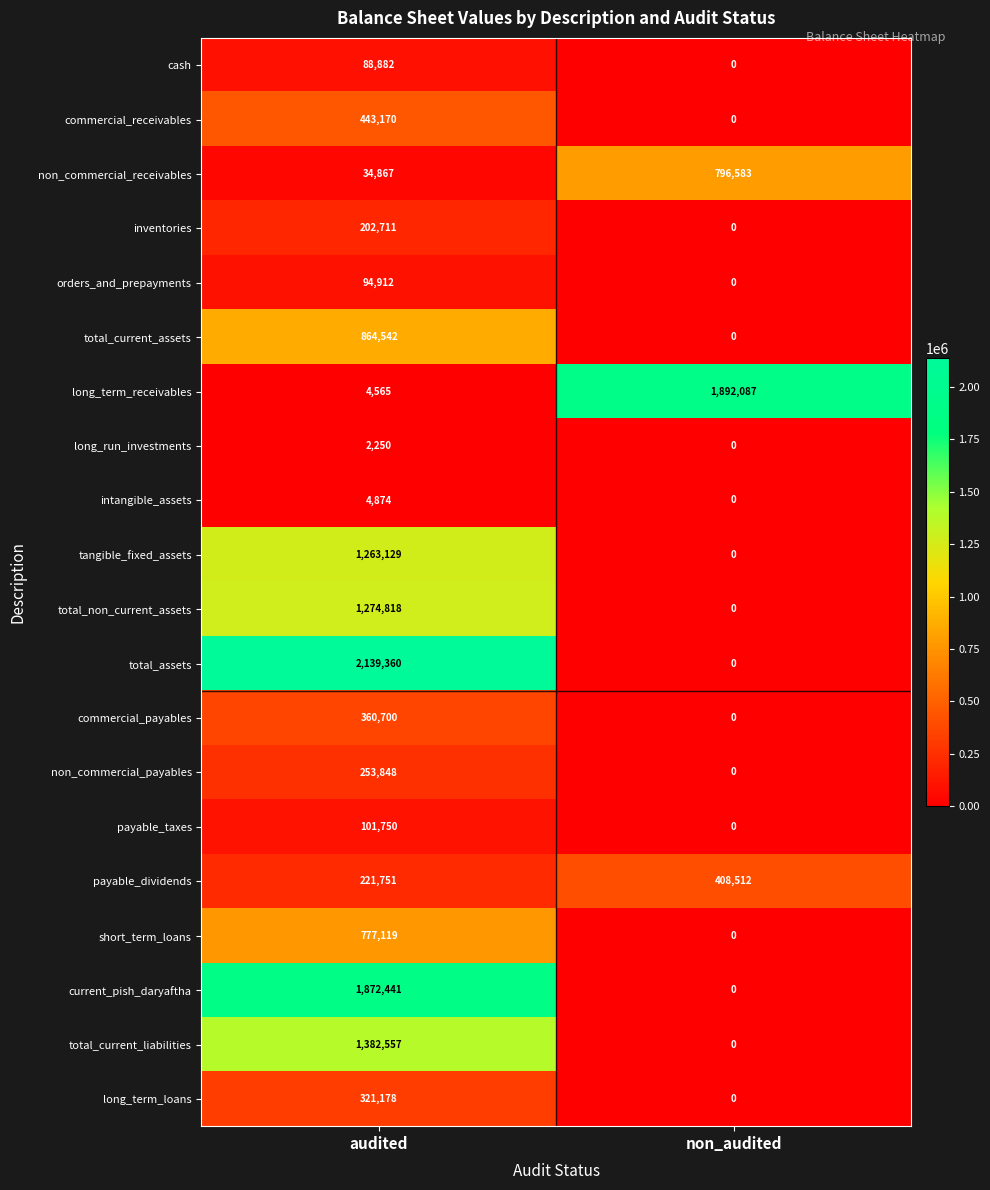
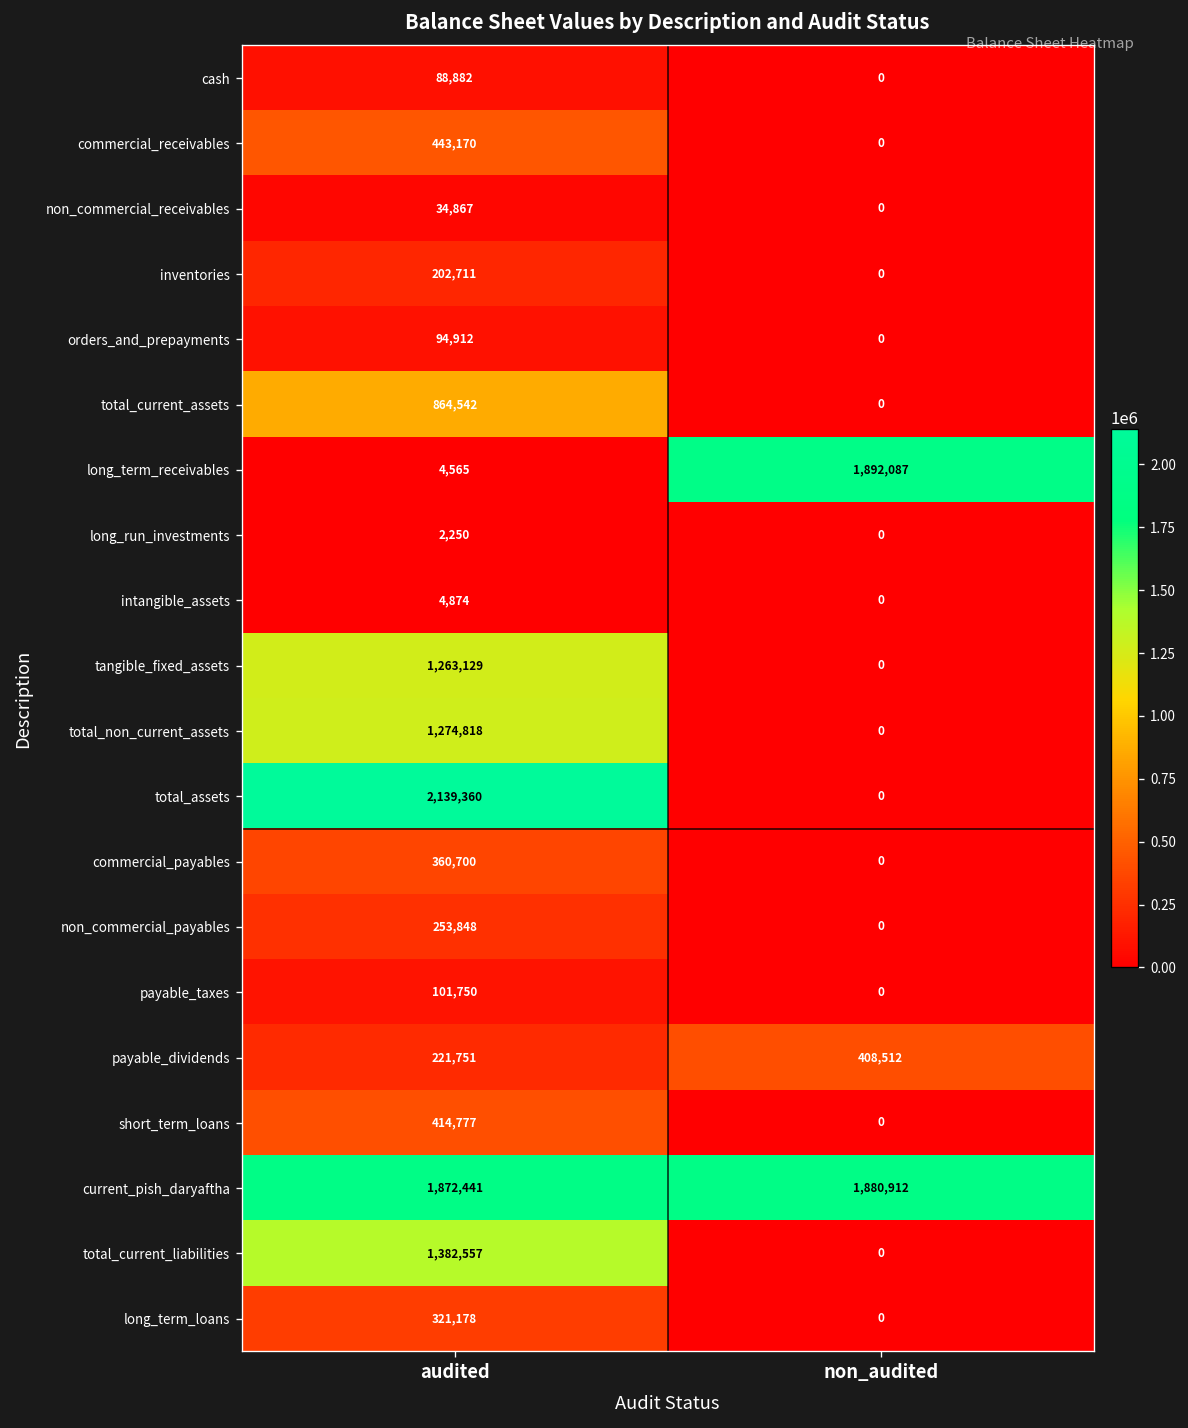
  {
    "cash": {
      "audited": "88,882",
      "non_audited": "0"
    },
    "commercial_receivables": {
      "audited": "443,170",
      "non_audited": "0"
    },
    "non_commercial_receivables": {
      "audited": "34,867",
-     "non_audited": "796,583"
+     "non_audited": "0"
    },
    "inventories": {
      "audited": "202,711",
      "non_audited": "0"
    },
    "orders_and_prepayments": {
      "audited": "94,912",
      "non_audited": "0"
    },
    "total_current_assets": {
      "audited": "864,542",
      "non_audited": "0"
    },
    "long_term_receivables": {
      "audited": "4,565",
      "non_audited": "1,892,087"
    },
    "long_run_investments": {
      "audited": "2,250",
      "non_audited": "0"
    },
    "intangible_assets": {
      "audited": "4,874",
      "non_audited": "0"
    },
    "tangible_fixed_assets": {
      "audited": "1,263,129",
      "non_audited": "0"
    },
    "total_non_current_assets": {
      "audited": "1,274,818",
      "non_audited": "0"
    },
    "total_assets": {
      "audited": "2,139,360",
      "non_audited": "0"
    },
    "commercial_payables": {
      "audited": "360,700",
      "non_audited": "0"
    },
    "non_commercial_payables": {
      "audited": "253,848",
      "non_audited": "0"
    },
    "payable_taxes": {
      "audited": "101,750",
      "non_audited": "0"
    },
    "payable_dividends": {
      "audited": "221,751",
      "non_audited": "408,512"
    },
    "short_term_loans": {
-     "audited": "777,119",
+     "audited": "414,777",
      "non_audited": "0"
    },
    "current_pish_daryaftha": {
      "audited": "1,872,441",
-     "non_audited": "0"
+     "non_audited": "1,880,912"
    },
    "total_current_liabilities": {
      "audited": "1,382,557",
      "non_audited": "0"
    },
    "long_term_loans": {
      "audited": "321,178",
      "non_audited": "0"
    }
  }
